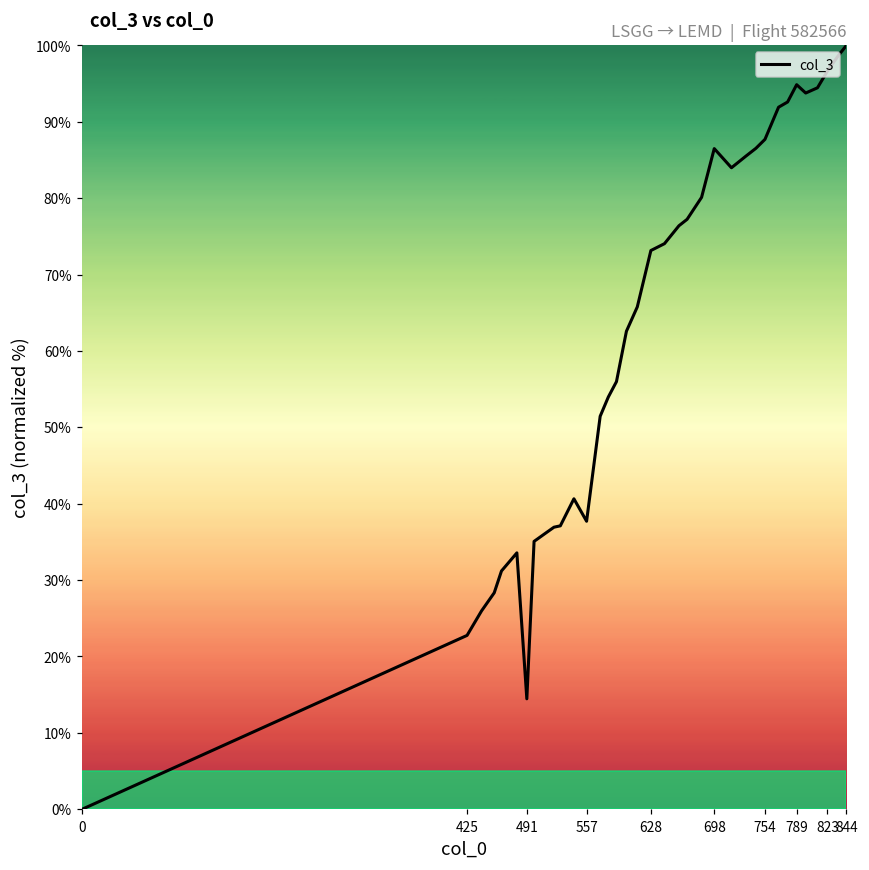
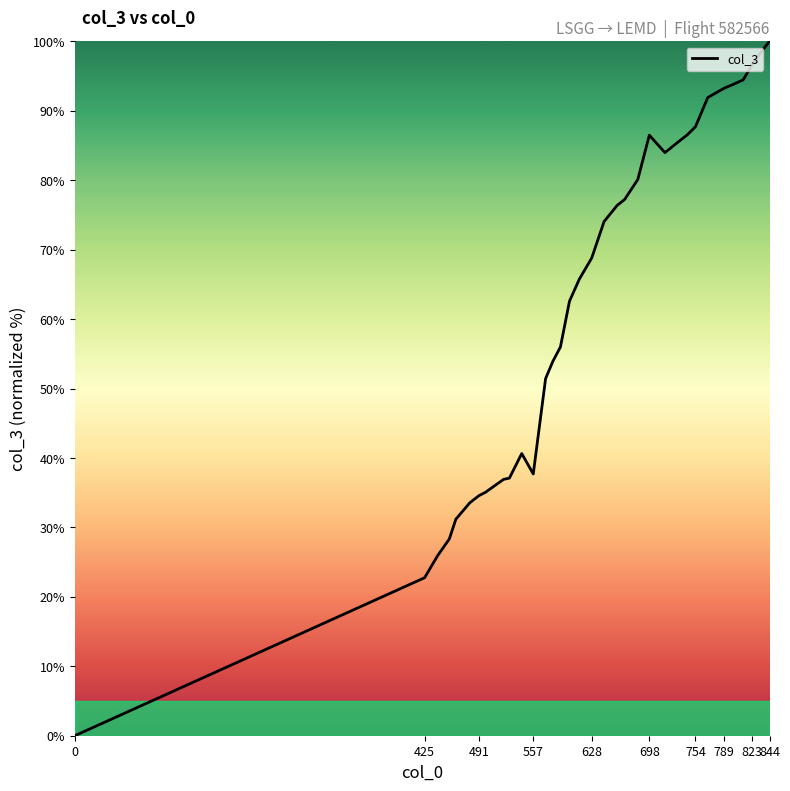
  {
    "425": "23%",
-   "491": "14%",
+   "491": "35%",
    "557": "38%",
-   "628": "73%",
+   "628": "69%",
    "698": "86%",
    "754": "88%",
-   "789": "95%"
+   "789": "93%"
  }
